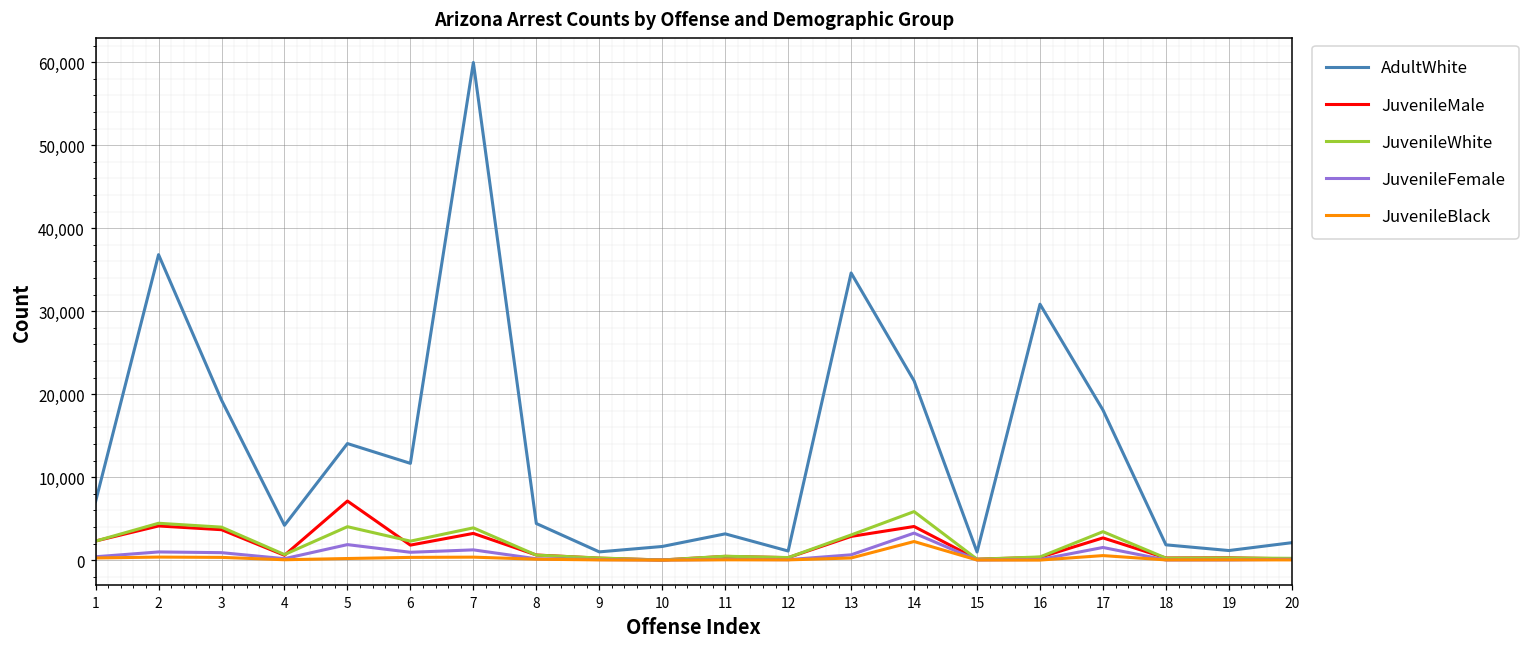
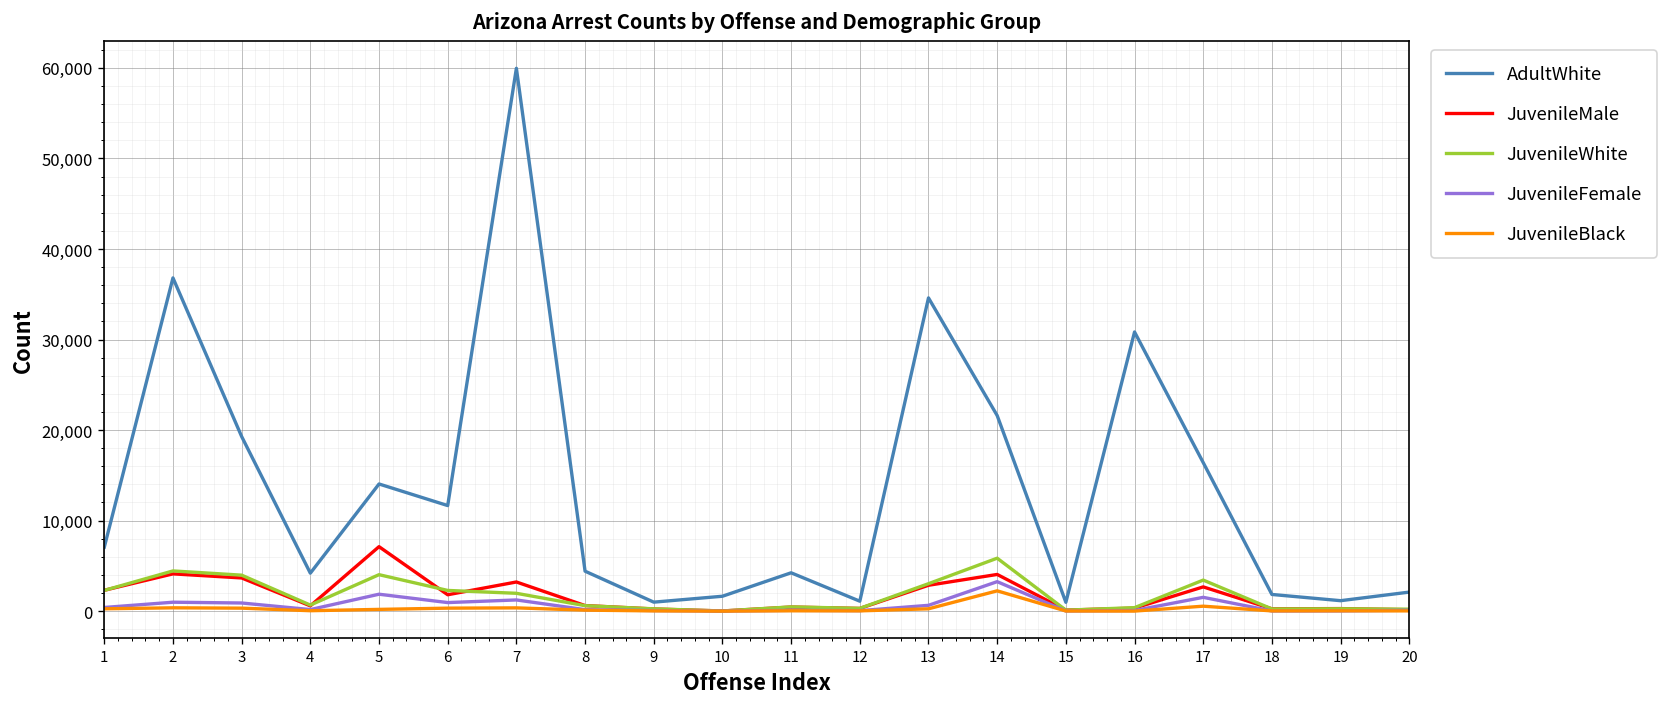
  {
    "AdultWhite": {
      "1": "7,000",
      "2": "37,000",
      "3": "19,000",
      "4": "4,000",
      "5": "14,000",
      "6": "12,000",
      "7": "60,000",
      "8": "4,000",
      "9": "1,000",
      "10": "2,000",
-     "11": "3,000",
+     "11": "4,000",
      "12": "1,000",
      "13": "35,000",
      "14": "22,000",
      "15": "1,000",
      "16": "31,000",
-     "17": "18,000",
+     "17": "16,000",
      "18": "2,000",
      "19": "1,000",
      "20": "2,000"
    },
    "JuvenileMale": {
      "5": "7,000",
      "6": "2,000",
      "7": "3,000",
      "14": "4,000",
      "17": "3,000"
    },
    "JuvenileWhite": {
      "5": "4,000",
      "6": "2,000",
-     "7": "4,000",
+     "7": "2,000",
      "14": "6,000",
      "17": "3,000"
    },
    "JuvenileFemale": {
      "2": "1,000",
      "3": "1,000",
      "5": "2,000",
      "6": "1,000",
      "7": "1,000",
      "13": "1,000",
      "14": "3,000",
      "17": "2,000"
    },
    "JuvenileBlack": {
      "2": "0",
      "3": "0",
      "5": "0",
      "6": "0",
      "7": "0",
      "13": "0",
      "14": "2,000",
      "17": "1,000"
    }
  }
